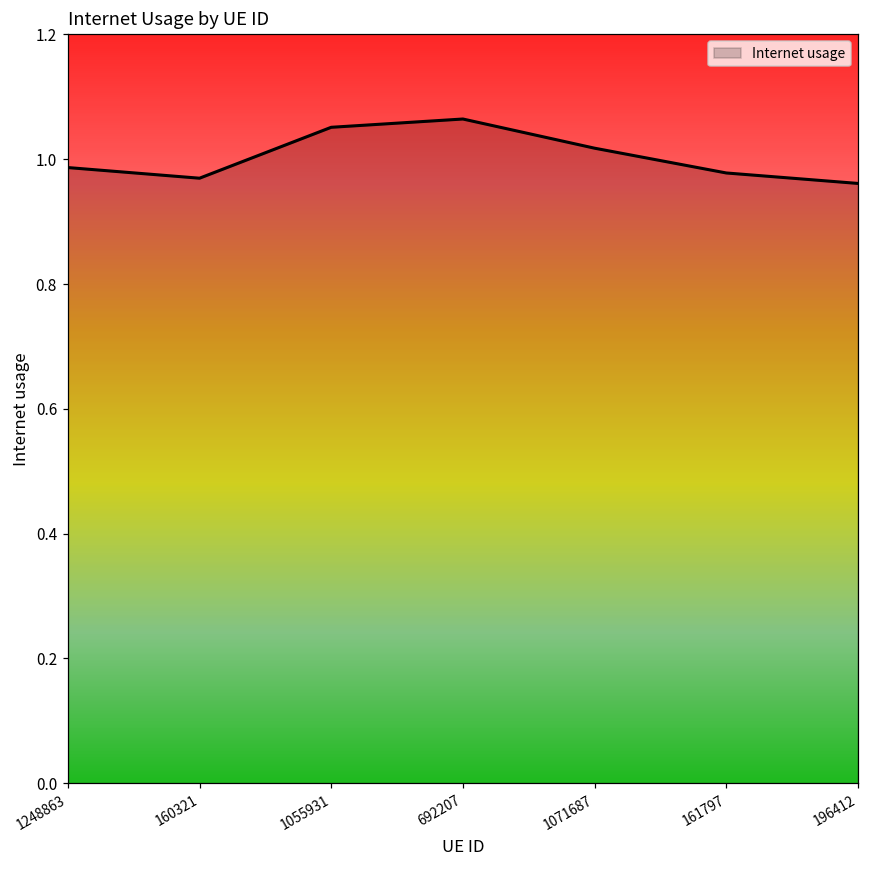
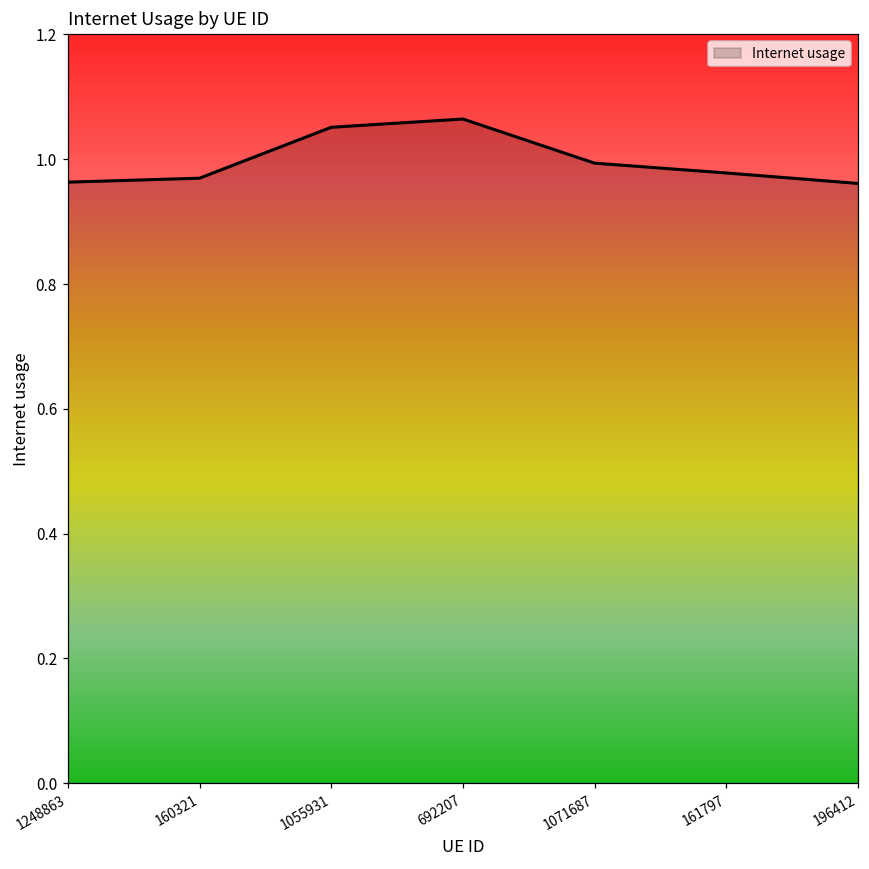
  {
-   "1248863": 0.99,
+   "1248863": 0.96,
    "160321": 0.97,
    "1055931": 1.05,
    "692207": 1.06,
-   "1071687": 1.02,
+   "1071687": 0.99,
    "161797": 0.98,
    "196412": 0.96
  }
